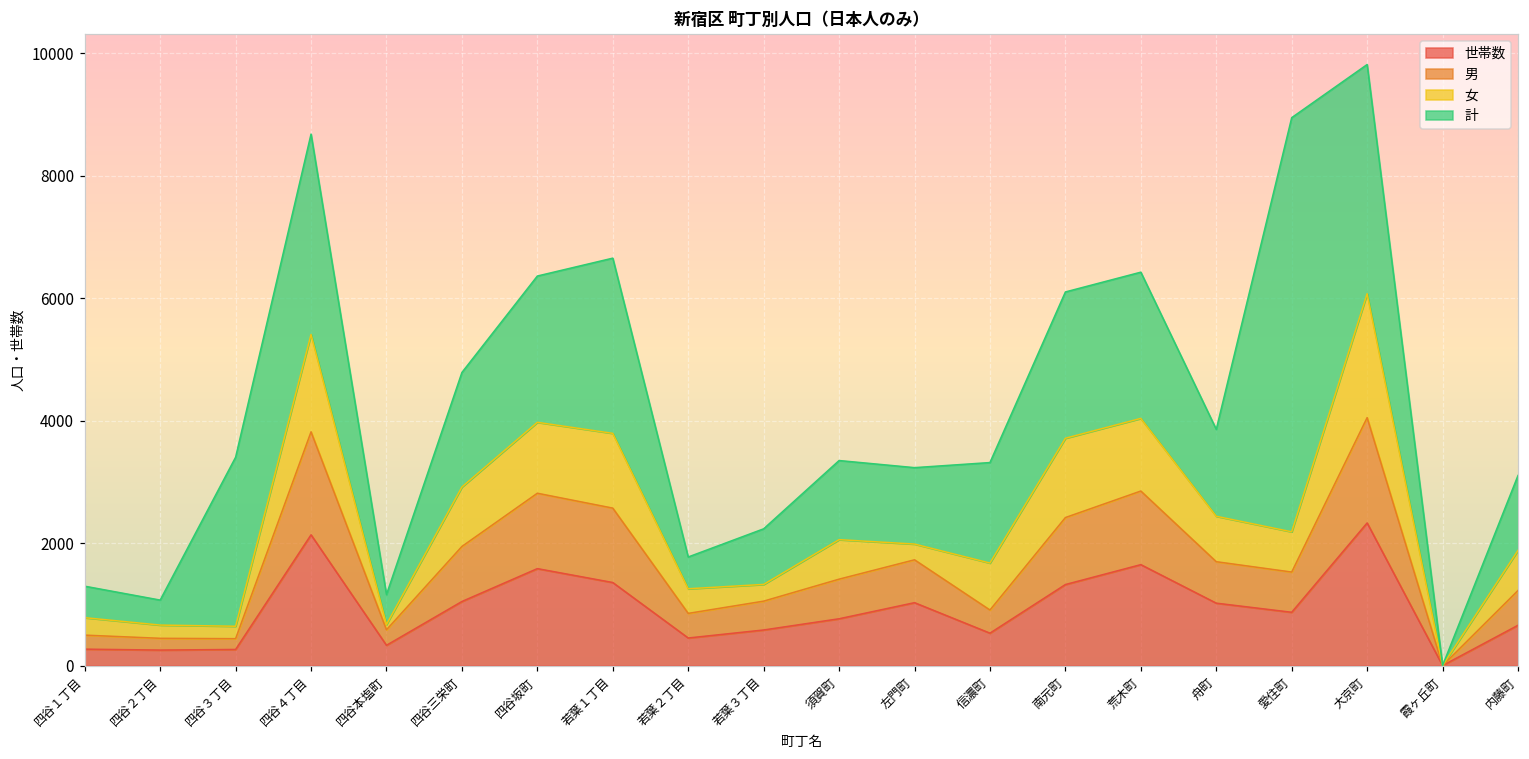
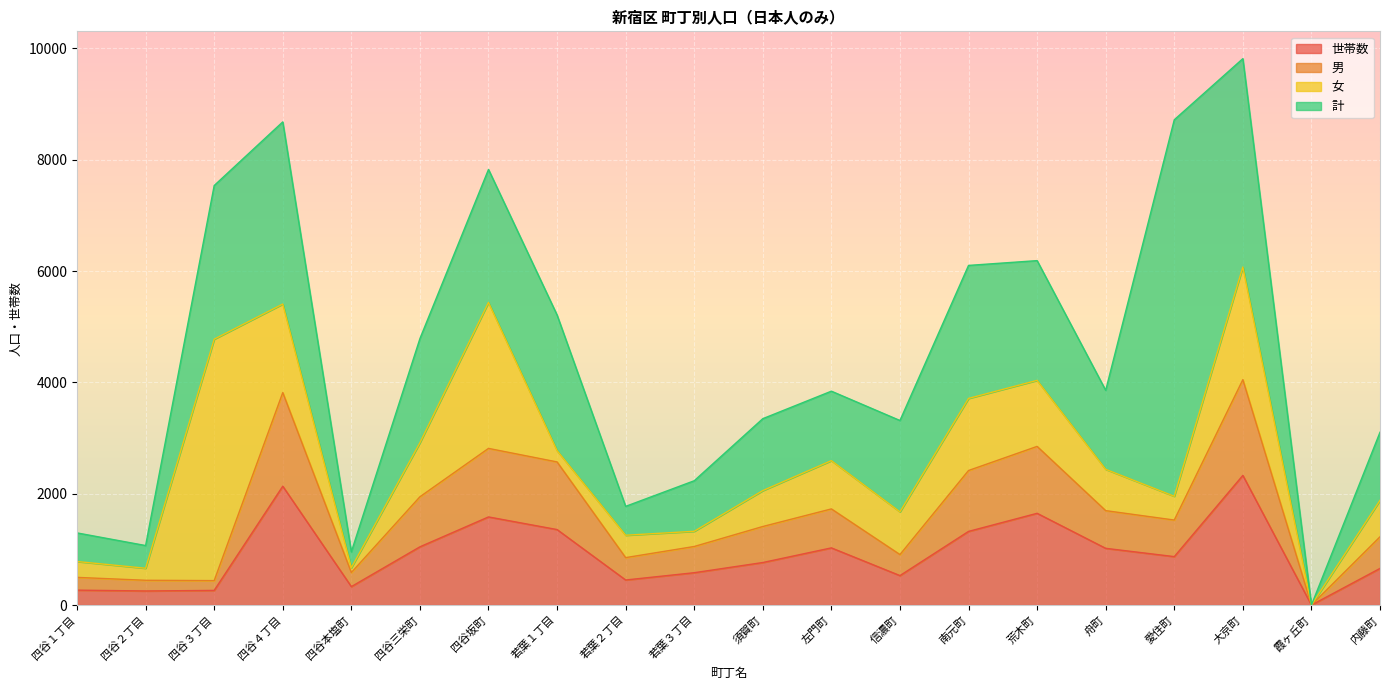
  {
    "女": {
      "四谷１丁目": 300,
      "四谷２丁目": 200,
-     "四谷３丁目": 200,
+     "四谷３丁目": 4300,
      "四谷４丁目": 1600,
      "四谷本塩町": 100,
      "四谷三栄町": 1000,
-     "四谷坂町": 1200,
-     "若葉１丁目": 1200,
+     "四谷坂町": 2600,
+     "若葉１丁目": 200,
      "若葉２丁目": 400,
      "若葉３丁目": 300,
      "須賀町": 600,
-     "左門町": 300,
+     "左門町": 900,
      "信濃町": 800,
      "南元町": 1300,
      "荒木町": 1200,
      "舟町": 700,
-     "愛住町": 700,
+     "愛住町": 400,
      "大京町": 2000,
      "内藤町": 700
    },
    "計": {
      "四谷１丁目": 500,
      "四谷２丁目": 400,
      "四谷３丁目": 2800,
      "四谷４丁目": 3300,
-     "四谷本塩町": 500,
+     "四谷本塩町": 300,
      "四谷三栄町": 1900,
      "四谷坂町": 2400,
-     "若葉１丁目": 2900,
+     "若葉１丁目": 2400,
      "若葉２丁目": 500,
      "若葉３丁目": 900,
      "須賀町": 1300,
      "左門町": 1200,
      "信濃町": 1600,
      "南元町": 2400,
-     "荒木町": 2400,
+     "荒木町": 2200,
      "舟町": 1400,
      "愛住町": 6800,
      "大京町": 3700,
      "内藤町": 1200
    }
  }
